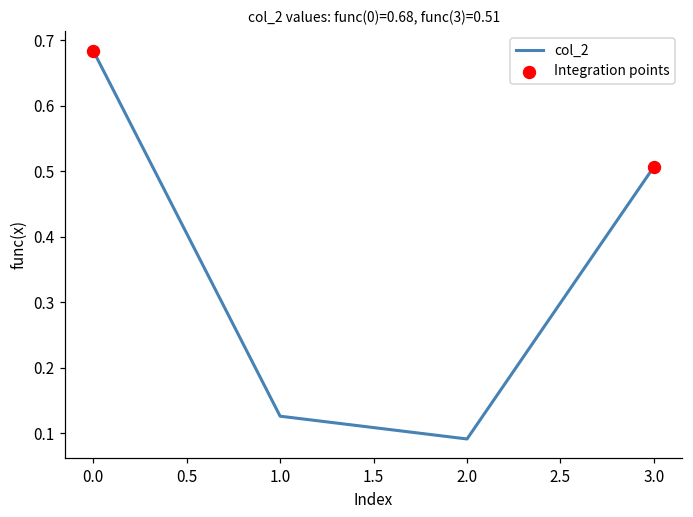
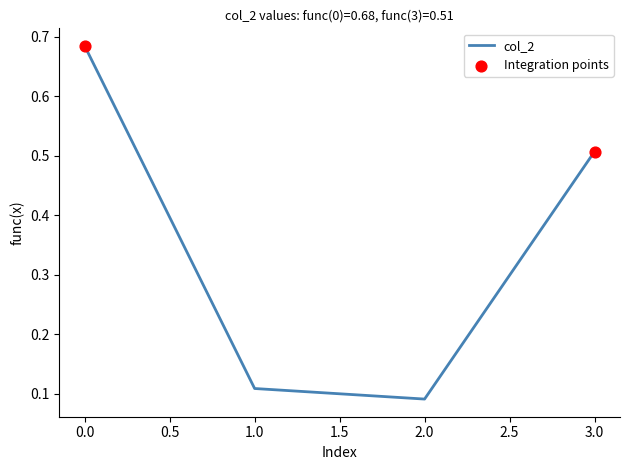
  {
    "col_2": {
-     "1.0": 0.13,
+     "1.0": 0.11,
      "2.0": 0.09
    }
  }
